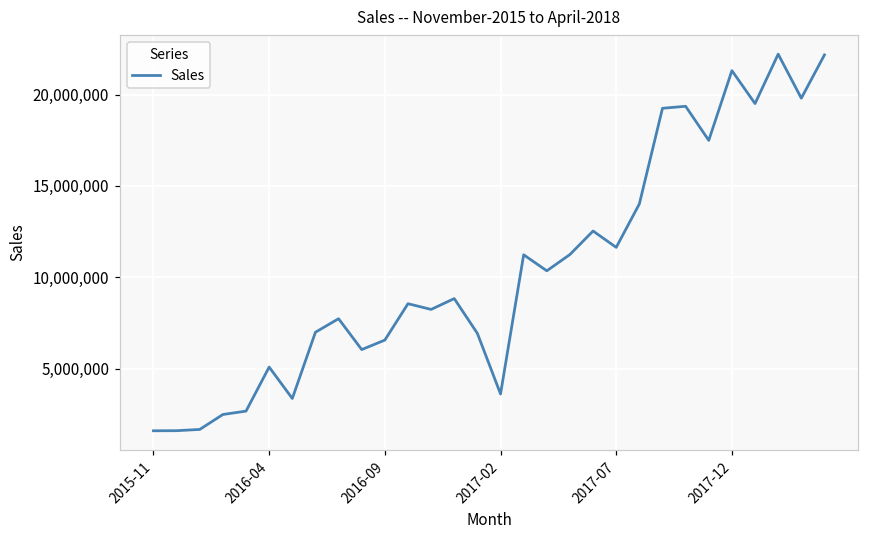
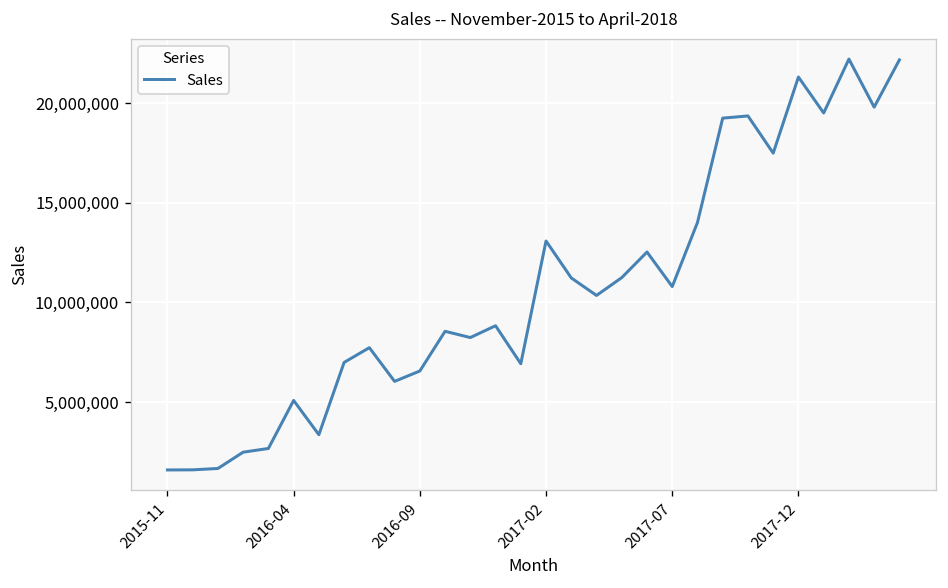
  {
    "2015-11": "1,600,000",
    "2016-04": "5,100,000",
    "2016-09": "6,600,000",
-   "2017-02": "3,600,000",
-   "2017-07": "11,600,000",
+   "2017-02": "13,100,000",
+   "2017-07": "10,800,000",
    "2017-12": "21,300,000"
  }
